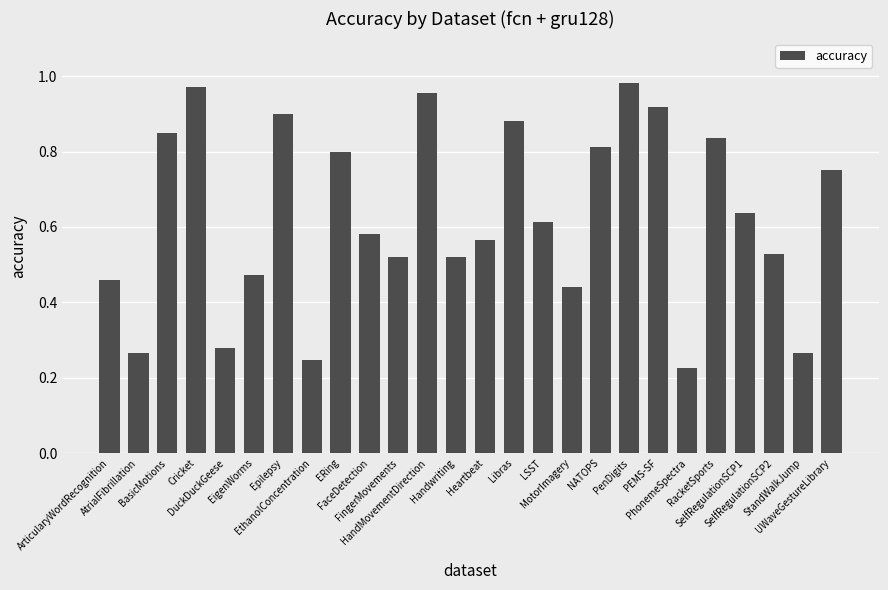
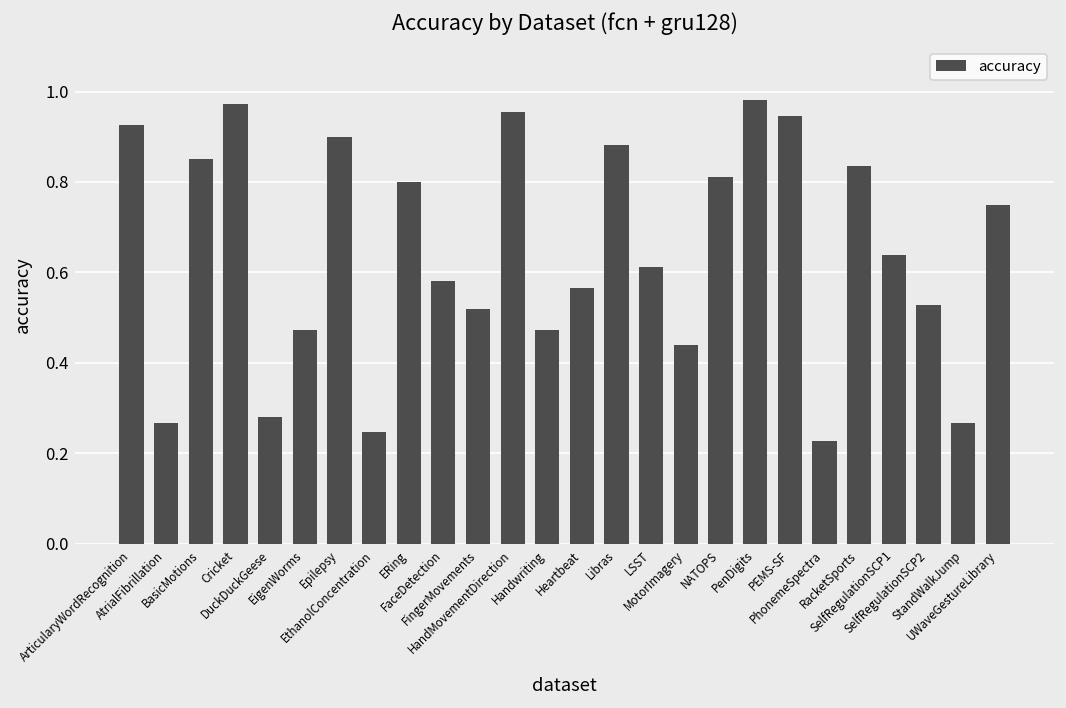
  {
-   "ArticularyWordRecognition": 0.46,
+   "ArticularyWordRecognition": 0.93,
    "AtrialFibrillation": 0.27,
    "BasicMotions": 0.85,
    "Cricket": 0.97,
    "DuckDuckGeese": 0.28,
    "EigenWorms": 0.47,
    "Epilepsy": 0.90,
    "EthanolConcentration": 0.25,
    "ERing": 0.80,
    "FaceDetection": 0.58,
    "FingerMovements": 0.52,
    "HandMovementDirection": 0.96,
-   "Handwriting": 0.52,
+   "Handwriting": 0.47,
    "Heartbeat": 0.57,
    "Libras": 0.88,
    "LSST": 0.61,
    "MotorImagery": 0.44,
    "NATOPS": 0.81,
    "PenDigits": 0.98,
-   "PEMS-SF": 0.92,
+   "PEMS-SF": 0.95,
    "PhonemeSpectra": 0.23,
    "RacketSports": 0.84,
    "SelfRegulationSCP1": 0.64,
    "SelfRegulationSCP2": 0.53,
    "StandWalkJump": 0.27,
    "UWaveGestureLibrary": 0.75
  }
